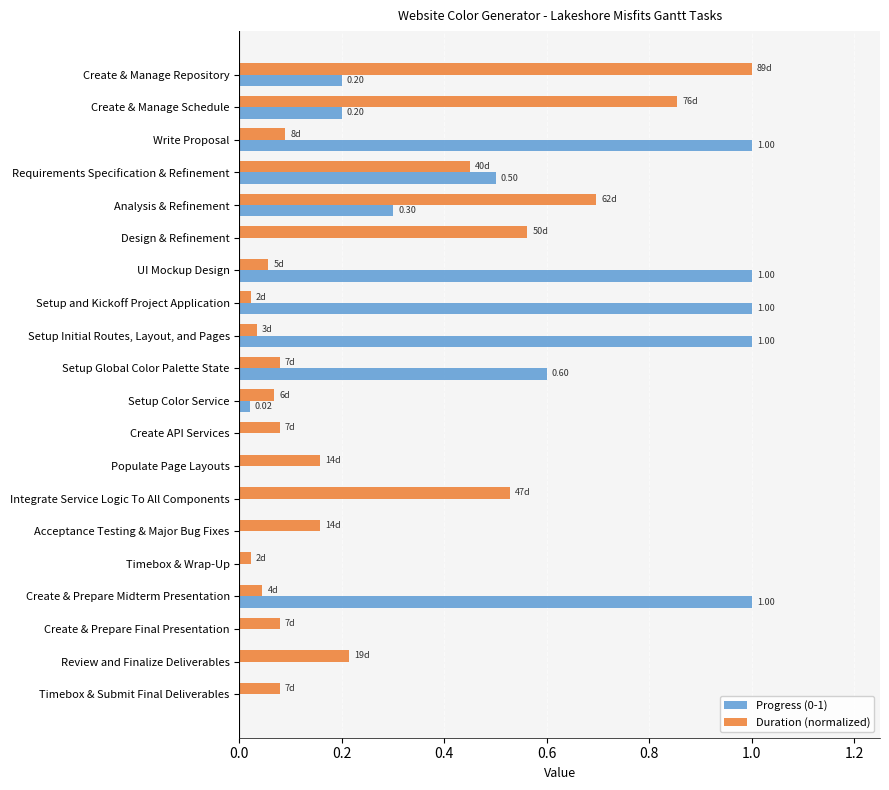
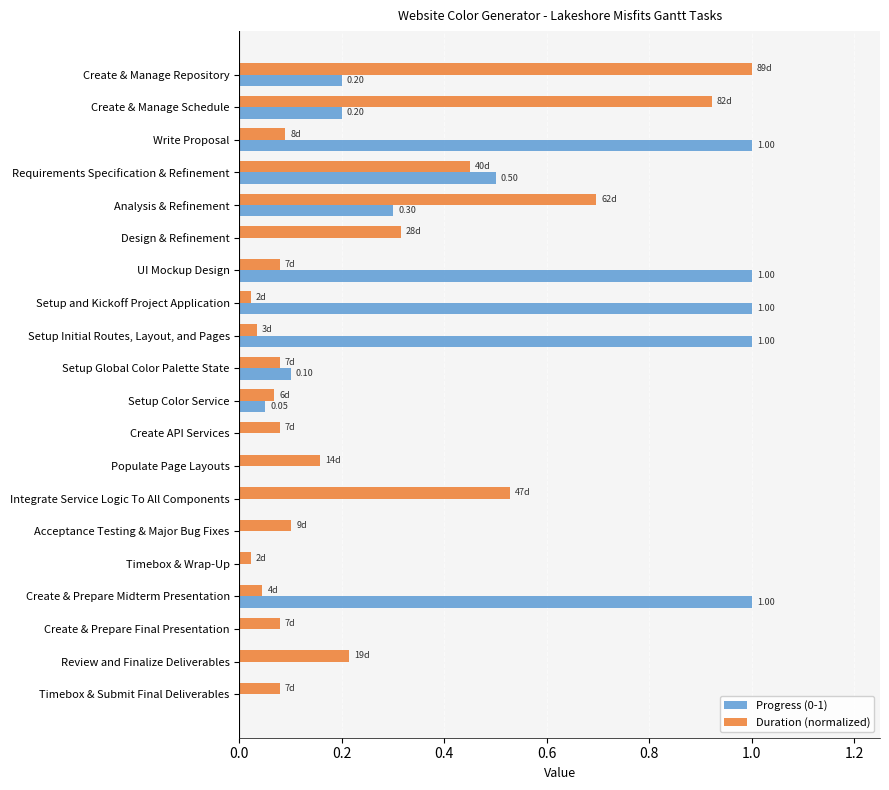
  {
    "Progress (0-1)": {
      "Create & Manage Repository": "0.20",
      "Create & Manage Schedule": "0.20",
      "Write Proposal": "1.00",
      "Requirements Specification & Refinement": "0.50",
      "Analysis & Refinement": "0.30",
      "UI Mockup Design": "1.00",
      "Setup and Kickoff Project Application": "1.00",
      "Setup Initial Routes, Layout, and Pages": "1.00",
-     "Setup Global Color Palette State": "0.60",
-     "Setup Color Service": "0.02",
+     "Setup Global Color Palette State": "0.10",
+     "Setup Color Service": "0.05",
      "Create & Prepare Midterm Presentation": "1.00"
    },
    "Duration (normalized)": {
-     "Create & Manage Schedule": "76d",
-     "Design & Refinement": "50d",
-     "UI Mockup Design": "5d",
-     "Acceptance Testing & Major Bug Fixes": "14d"
+     "Create & Manage Schedule": "82d",
+     "Design & Refinement": "28d",
+     "UI Mockup Design": "7d",
+     "Acceptance Testing & Major Bug Fixes": "9d"
    }
  }
